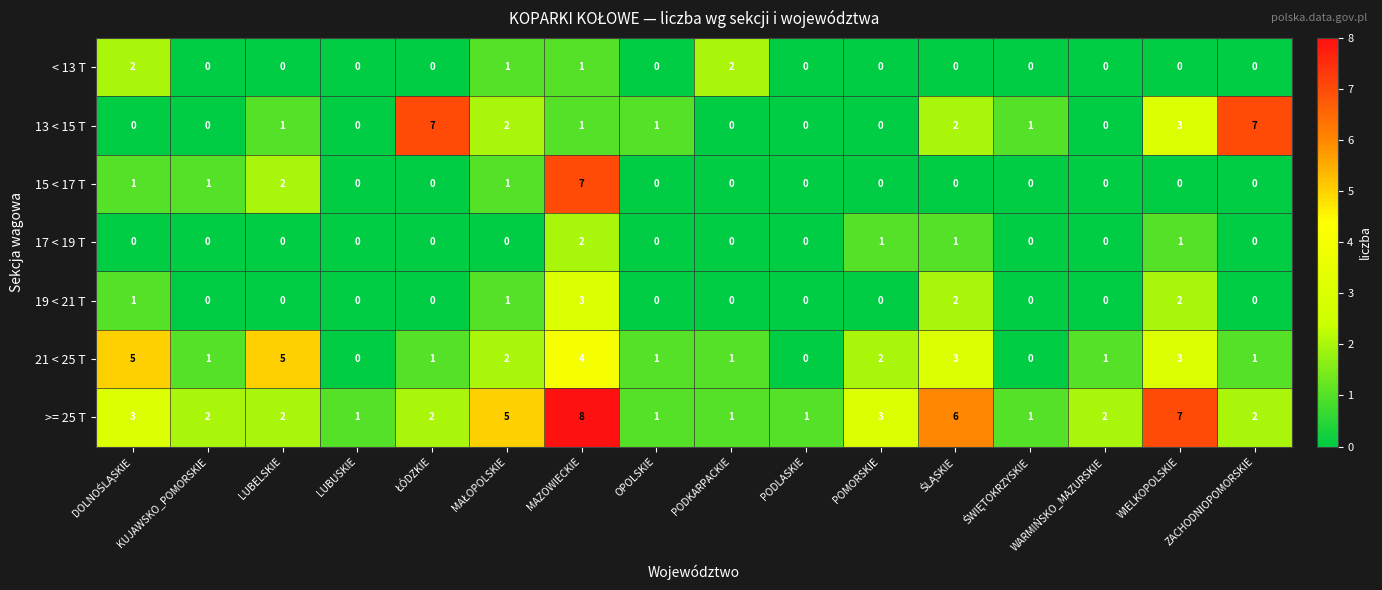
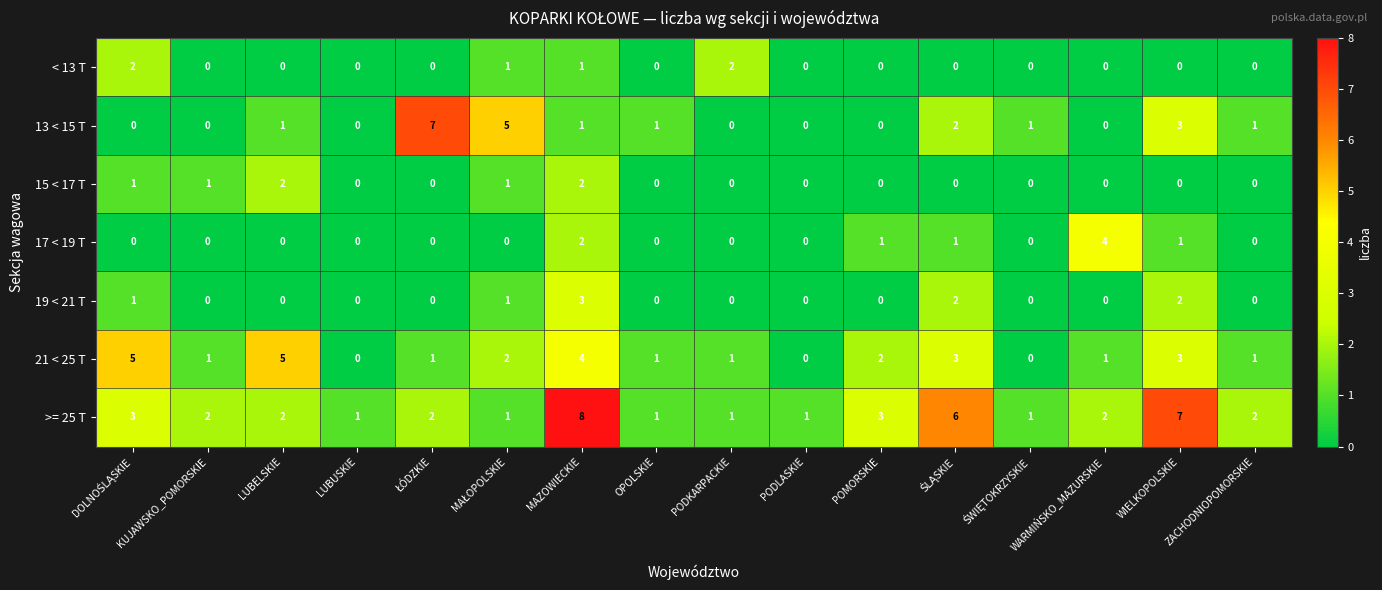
  {
    "< 13 T": {
      "DOLNOŚLĄSKIE": 2,
      "KUJAWSKO_POMORSKIE": 0,
      "LUBELSKIE": 0,
      "LUBUSKIE": 0,
      "ŁÓDZKIE": 0,
      "MAŁOPOLSKIE": 1,
      "MAZOWIECKIE": 1,
      "OPOLSKIE": 0,
      "PODKARPACKIE": 2,
      "PODLASKIE": 0,
      "POMORSKIE": 0,
      "ŚLĄSKIE": 0,
      "ŚWIĘTOKRZYSKIE": 0,
      "WARMIŃSKO_MAZURSKIE": 0,
      "WIELKOPOLSKIE": 0,
      "ZACHODNIOPOMORSKIE": 0
    },
    "13 < 15 T": {
      "DOLNOŚLĄSKIE": 0,
      "KUJAWSKO_POMORSKIE": 0,
      "LUBELSKIE": 1,
      "LUBUSKIE": 0,
      "ŁÓDZKIE": 7,
-     "MAŁOPOLSKIE": 2,
+     "MAŁOPOLSKIE": 5,
      "MAZOWIECKIE": 1,
      "OPOLSKIE": 1,
      "PODKARPACKIE": 0,
      "PODLASKIE": 0,
      "POMORSKIE": 0,
      "ŚLĄSKIE": 2,
      "ŚWIĘTOKRZYSKIE": 1,
      "WARMIŃSKO_MAZURSKIE": 0,
      "WIELKOPOLSKIE": 3,
-     "ZACHODNIOPOMORSKIE": 7
+     "ZACHODNIOPOMORSKIE": 1
    },
    "15 < 17 T": {
      "DOLNOŚLĄSKIE": 1,
      "KUJAWSKO_POMORSKIE": 1,
      "LUBELSKIE": 2,
      "LUBUSKIE": 0,
      "ŁÓDZKIE": 0,
      "MAŁOPOLSKIE": 1,
-     "MAZOWIECKIE": 7,
+     "MAZOWIECKIE": 2,
      "OPOLSKIE": 0,
      "PODKARPACKIE": 0,
      "PODLASKIE": 0,
      "POMORSKIE": 0,
      "ŚLĄSKIE": 0,
      "ŚWIĘTOKRZYSKIE": 0,
      "WARMIŃSKO_MAZURSKIE": 0,
      "WIELKOPOLSKIE": 0,
      "ZACHODNIOPOMORSKIE": 0
    },
    "17 < 19 T": {
      "DOLNOŚLĄSKIE": 0,
      "KUJAWSKO_POMORSKIE": 0,
      "LUBELSKIE": 0,
      "LUBUSKIE": 0,
      "ŁÓDZKIE": 0,
      "MAŁOPOLSKIE": 0,
      "MAZOWIECKIE": 2,
      "OPOLSKIE": 0,
      "PODKARPACKIE": 0,
      "PODLASKIE": 0,
      "POMORSKIE": 1,
      "ŚLĄSKIE": 1,
      "ŚWIĘTOKRZYSKIE": 0,
-     "WARMIŃSKO_MAZURSKIE": 0,
+     "WARMIŃSKO_MAZURSKIE": 4,
      "WIELKOPOLSKIE": 1,
      "ZACHODNIOPOMORSKIE": 0
    },
    "19 < 21 T": {
      "DOLNOŚLĄSKIE": 1,
      "KUJAWSKO_POMORSKIE": 0,
      "LUBELSKIE": 0,
      "LUBUSKIE": 0,
      "ŁÓDZKIE": 0,
      "MAŁOPOLSKIE": 1,
      "MAZOWIECKIE": 3,
      "OPOLSKIE": 0,
      "PODKARPACKIE": 0,
      "PODLASKIE": 0,
      "POMORSKIE": 0,
      "ŚLĄSKIE": 2,
      "ŚWIĘTOKRZYSKIE": 0,
      "WARMIŃSKO_MAZURSKIE": 0,
      "WIELKOPOLSKIE": 2,
      "ZACHODNIOPOMORSKIE": 0
    },
    "21 < 25 T": {
      "DOLNOŚLĄSKIE": 5,
      "KUJAWSKO_POMORSKIE": 1,
      "LUBELSKIE": 5,
      "LUBUSKIE": 0,
      "ŁÓDZKIE": 1,
      "MAŁOPOLSKIE": 2,
      "MAZOWIECKIE": 4,
      "OPOLSKIE": 1,
      "PODKARPACKIE": 1,
      "PODLASKIE": 0,
      "POMORSKIE": 2,
      "ŚLĄSKIE": 3,
      "ŚWIĘTOKRZYSKIE": 0,
      "WARMIŃSKO_MAZURSKIE": 1,
      "WIELKOPOLSKIE": 3,
      "ZACHODNIOPOMORSKIE": 1
    },
    ">= 25 T": {
      "DOLNOŚLĄSKIE": 3,
      "KUJAWSKO_POMORSKIE": 2,
      "LUBELSKIE": 2,
      "LUBUSKIE": 1,
      "ŁÓDZKIE": 2,
-     "MAŁOPOLSKIE": 5,
+     "MAŁOPOLSKIE": 1,
      "MAZOWIECKIE": 8,
      "OPOLSKIE": 1,
      "PODKARPACKIE": 1,
      "PODLASKIE": 1,
      "POMORSKIE": 3,
      "ŚLĄSKIE": 6,
      "ŚWIĘTOKRZYSKIE": 1,
      "WARMIŃSKO_MAZURSKIE": 2,
      "WIELKOPOLSKIE": 7,
      "ZACHODNIOPOMORSKIE": 2
    }
  }
